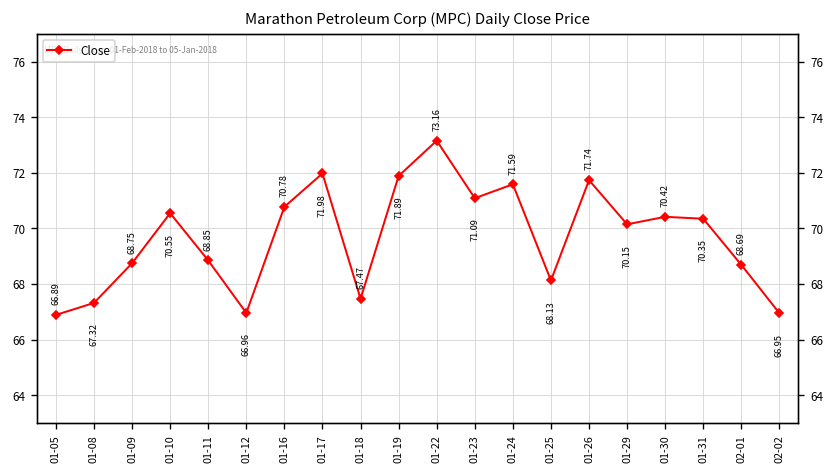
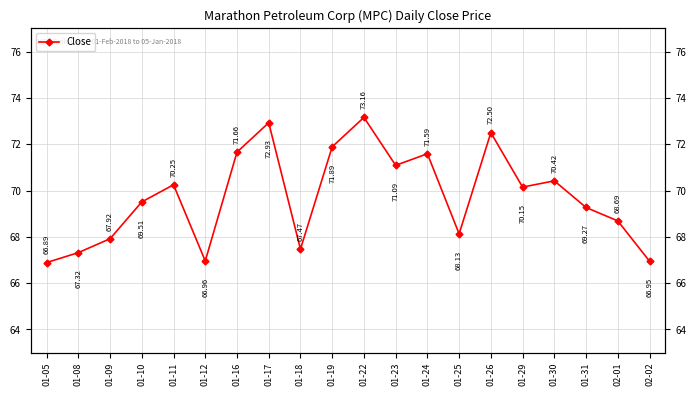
  {
    "01-05": 66.89,
    "01-08": 67.32,
-   "01-09": 68.75,
-   "01-10": 70.55,
-   "01-11": 68.85,
+   "01-09": 67.92,
+   "01-10": 69.51,
+   "01-11": 70.25,
    "01-12": 66.96,
-   "01-16": 70.78,
-   "01-17": 71.98,
+   "01-16": 71.66,
+   "01-17": 72.93,
    "01-18": 67.47,
    "01-19": 71.89,
    "01-22": 73.16,
    "01-23": 71.09,
    "01-24": 71.59,
    "01-25": 68.13,
-   "01-26": 71.74,
+   "01-26": 72.50,
    "01-29": 70.15,
    "01-30": 70.42,
-   "01-31": 70.35,
+   "01-31": 69.27,
    "02-01": 68.69,
    "02-02": 66.95
  }
